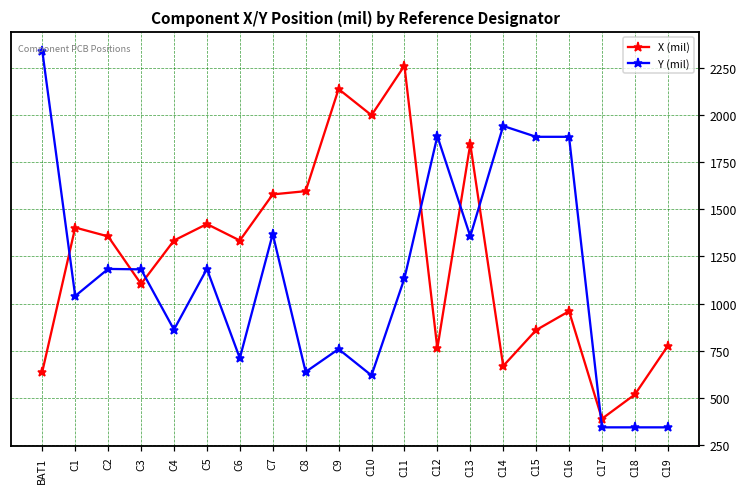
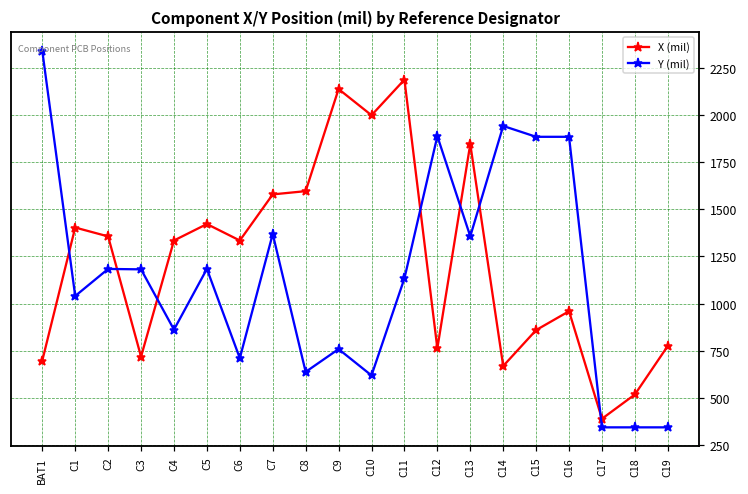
  {
    "X (mil)": {
-     "BAT1": 640,
+     "BAT1": 700,
      "C1": 1400,
      "C2": 1360,
-     "C3": 1100,
+     "C3": 720,
      "C4": 1330,
      "C5": 1420,
      "C6": 1330,
      "C7": 1580,
      "C8": 1600,
      "C9": 2140,
      "C10": 2000,
-     "C11": 2260,
+     "C11": 2190,
      "C12": 760,
      "C13": 1850,
      "C14": 670,
      "C15": 860,
      "C16": 960,
      "C17": 390,
      "C18": 520,
      "C19": 780
    },
    "Y (mil)": {
      "BAT1": 2340,
      "C1": 1040,
      "C2": 1180,
      "C3": 1180,
      "C4": 860,
      "C5": 1180,
      "C6": 710,
      "C7": 1370,
      "C8": 640,
      "C9": 760,
      "C10": 620,
      "C11": 1130,
      "C12": 1890,
      "C13": 1360,
      "C14": 1940,
      "C15": 1880,
      "C16": 1880,
      "C17": 340,
      "C18": 340,
      "C19": 340
    }
  }
